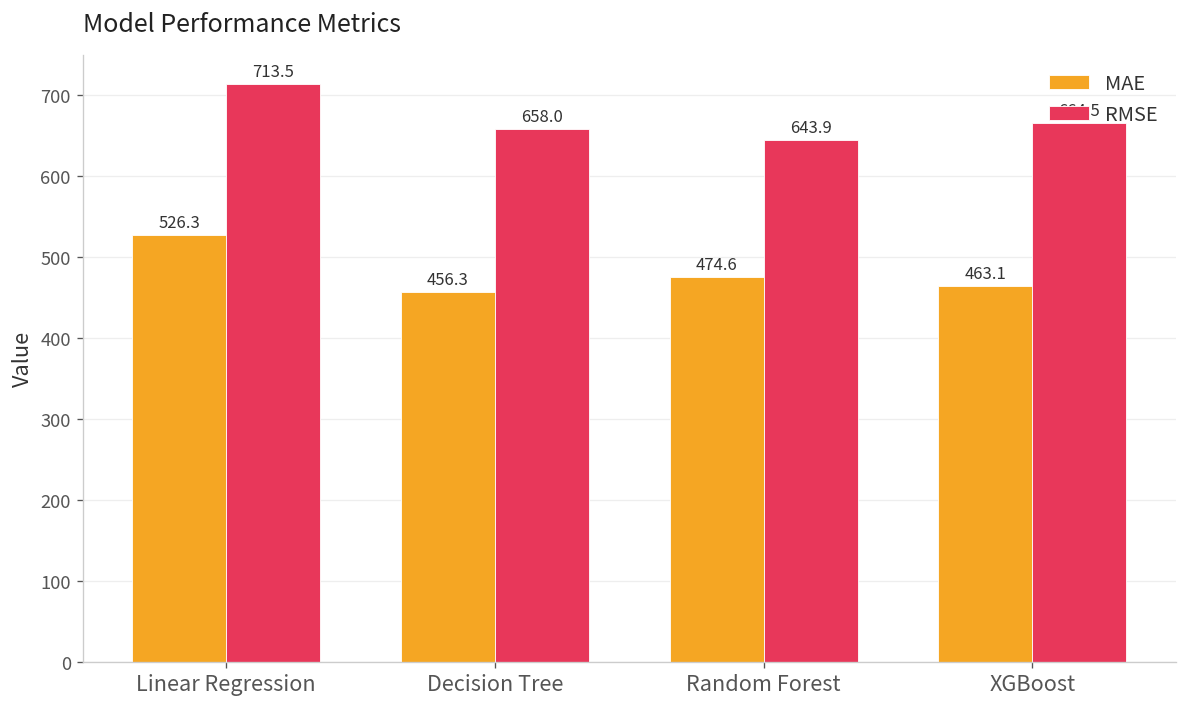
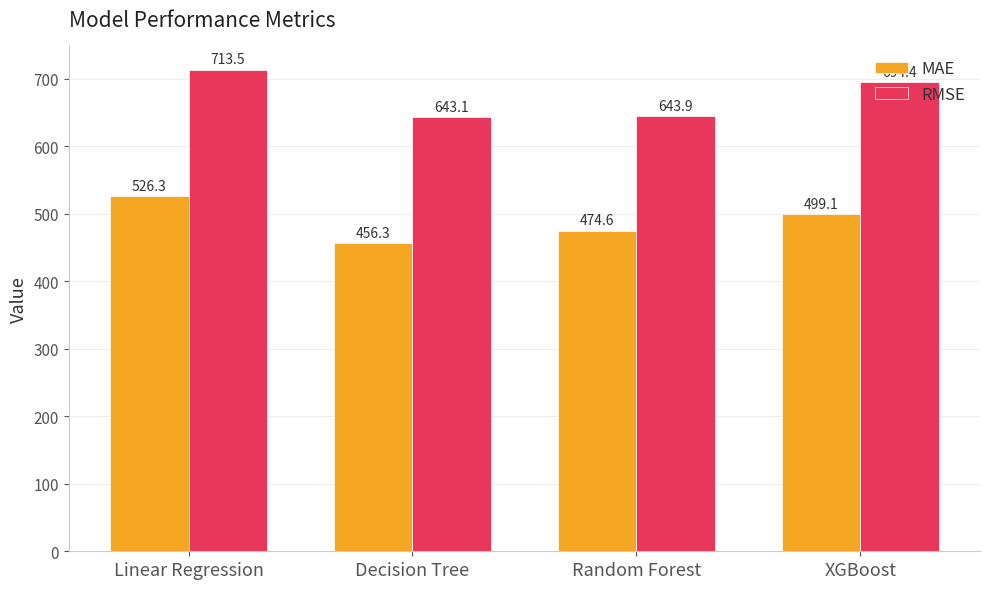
  {
    "MAE": {
      "Linear Regression": 526.3,
      "Decision Tree": 456.3,
      "Random Forest": 474.6,
-     "XGBoost": 463.1
+     "XGBoost": 499.1
    },
    "RMSE": {
      "Linear Regression": 713.5,
-     "Decision Tree": 658.0,
+     "Decision Tree": 643.1,
      "Random Forest": 643.9,
-     "XGBoost": 664.5
+     "XGBoost": 694.4
    }
  }
